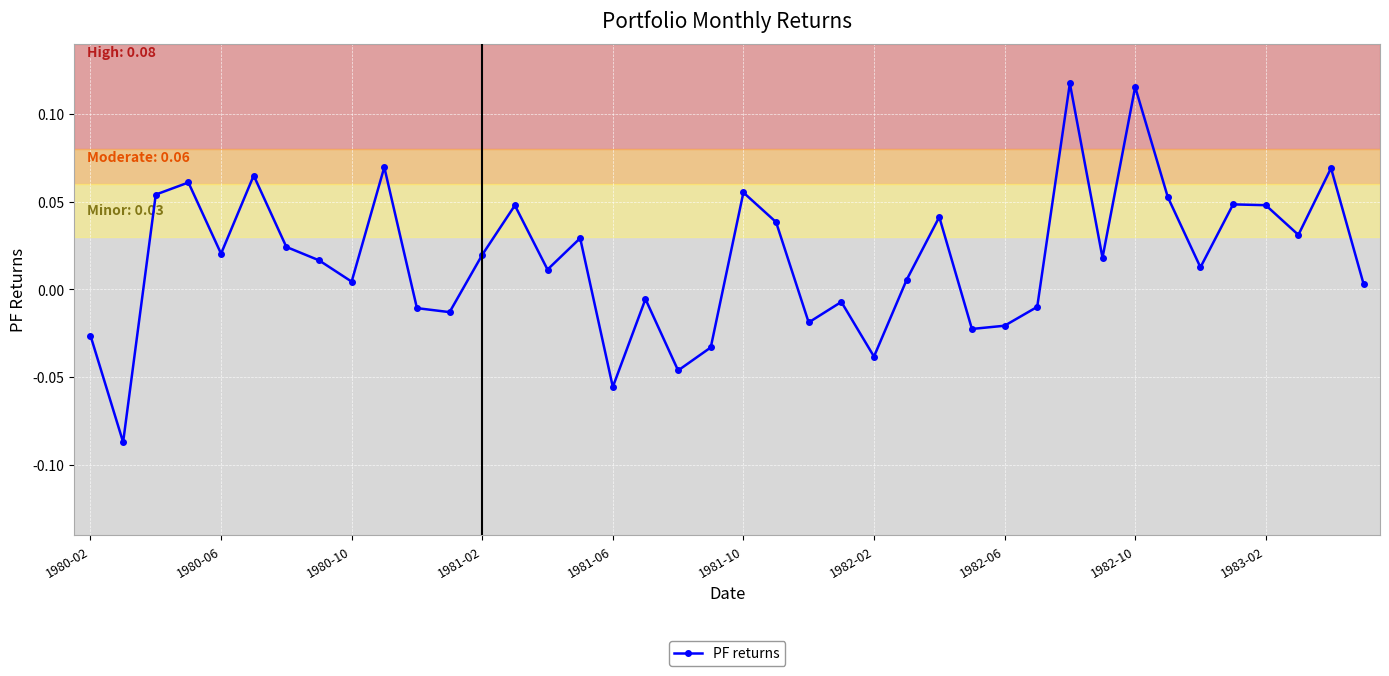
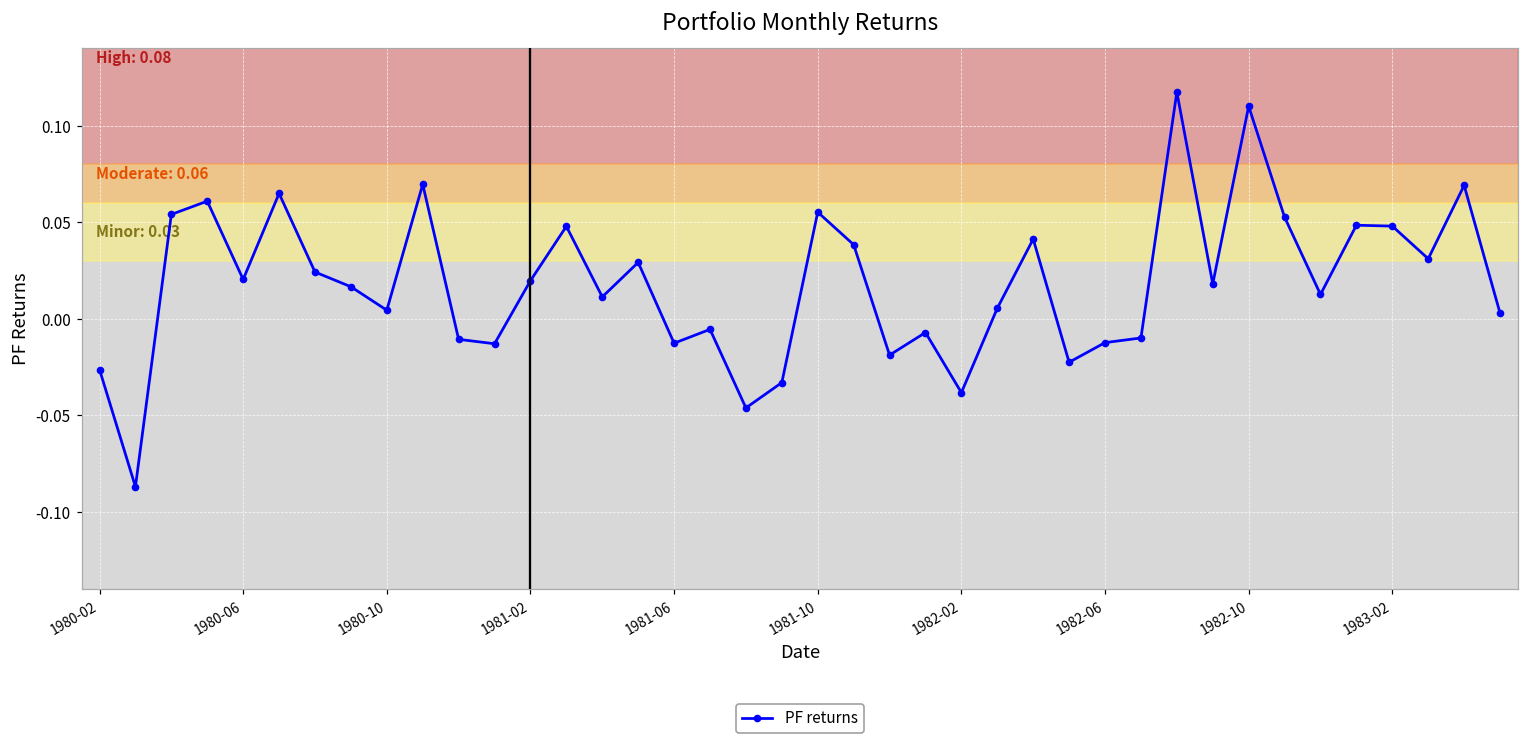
  {
    "1980-02": -0.026,
    "1980-06": 0.020,
    "1980-10": 0.004,
    "1981-02": 0.020,
-   "1981-06": -0.056,
+   "1981-06": -0.013,
    "1981-10": 0.055,
    "1982-02": -0.038,
-   "1982-06": -0.021,
-   "1982-10": 0.115,
+   "1982-06": -0.012,
+   "1982-10": 0.110,
    "1983-02": 0.048
  }
